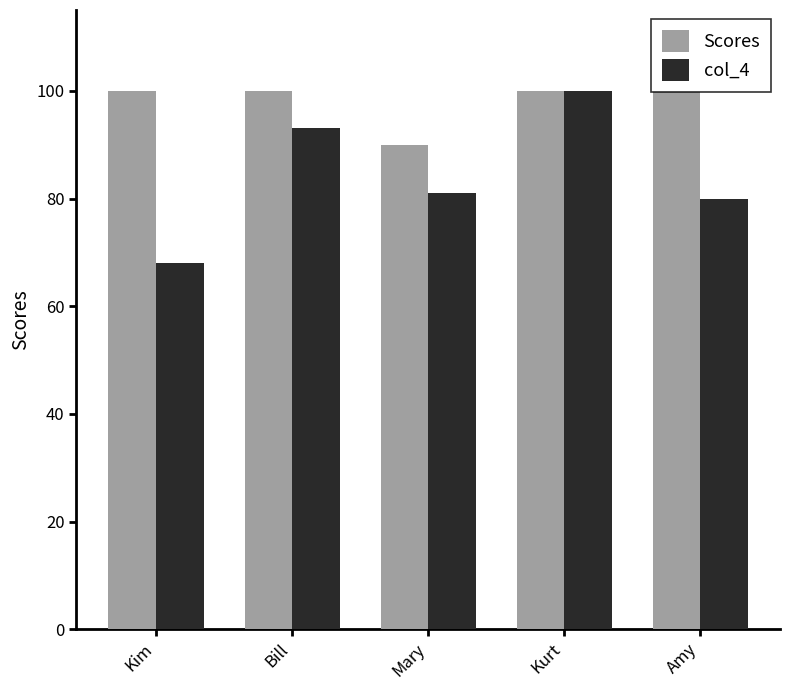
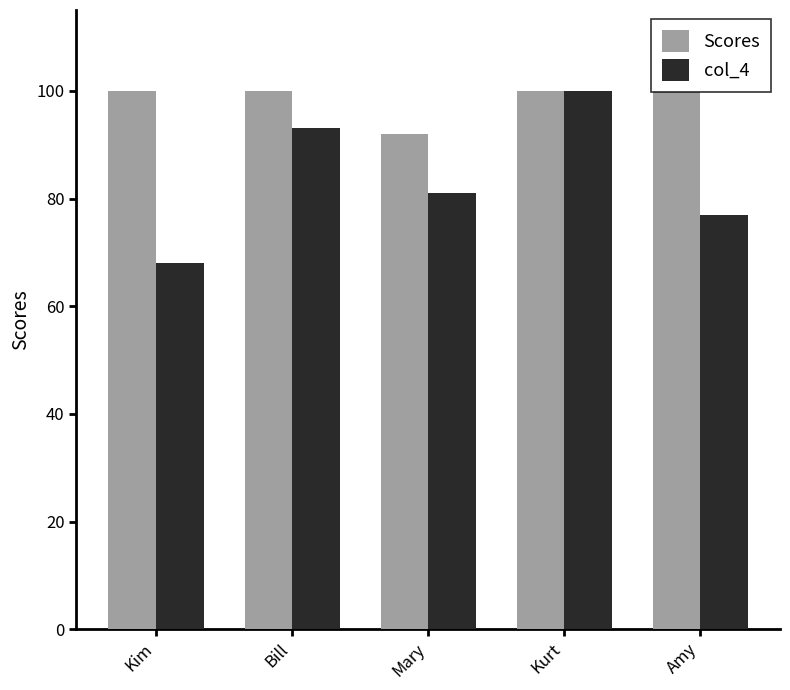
  {
    "Scores": {
      "Kim": 100,
      "Bill": 100,
-     "Mary": 90,
+     "Mary": 92,
      "Kurt": 100
    },
    "col_4": {
      "Kim": 68,
      "Bill": 93,
      "Mary": 81,
      "Kurt": 100,
-     "Amy": 80
+     "Amy": 77
    }
  }
